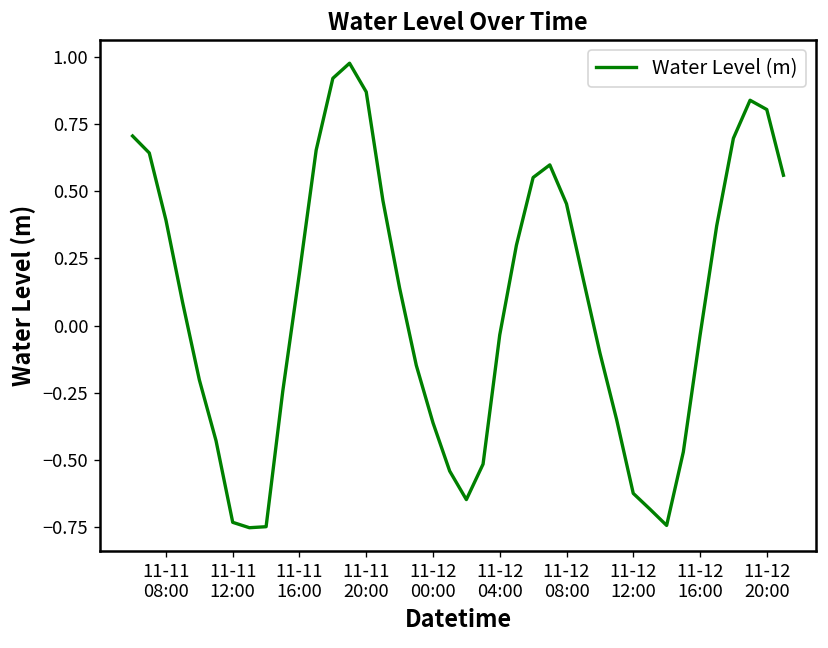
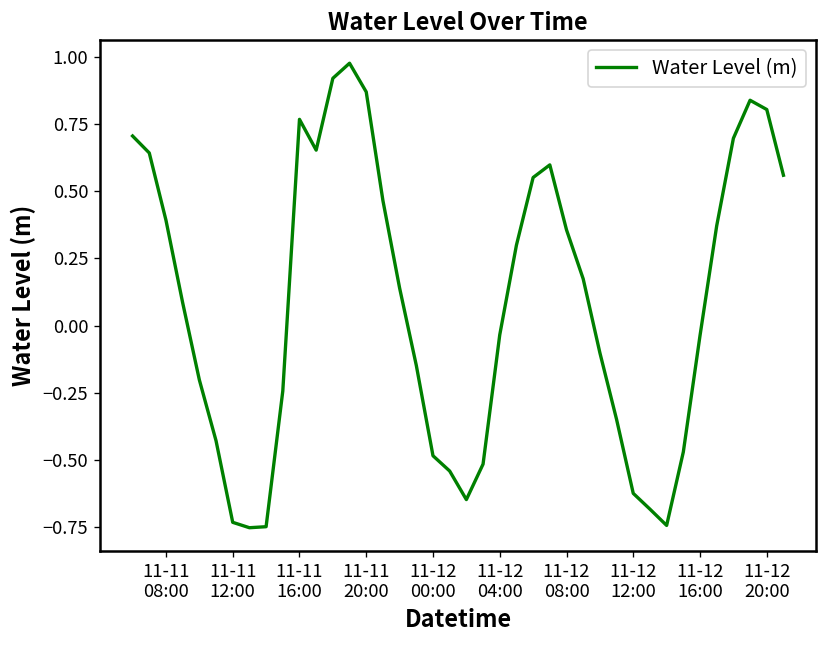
  {
    "11-11 08:00": 0.39,
    "11-11 12:00": -0.73,
-   "11-11 16:00": 0.20,
+   "11-11 16:00": 0.77,
    "11-11 20:00": 0.87,
-   "11-12 00:00": -0.36,
+   "11-12 00:00": -0.48,
    "11-12 04:00": -0.03,
-   "11-12 08:00": 0.45,
+   "11-12 08:00": 0.36,
    "11-12 12:00": -0.62,
    "11-12 16:00": -0.04,
    "11-12 20:00": 0.80
  }
